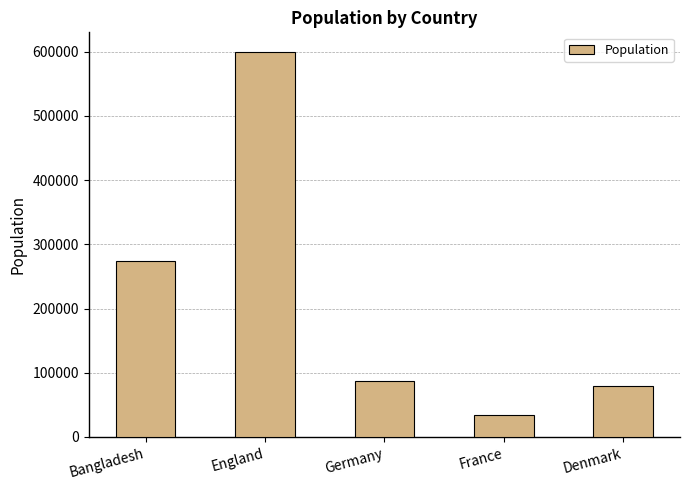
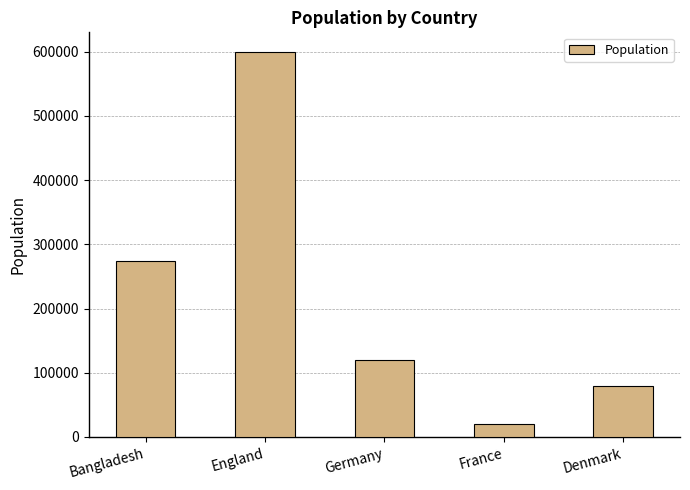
  {
    "Bangladesh": 270000,
    "England": 600000,
-   "Germany": 90000,
-   "France": 30000,
+   "Germany": 120000,
+   "France": 20000,
    "Denmark": 80000
  }
